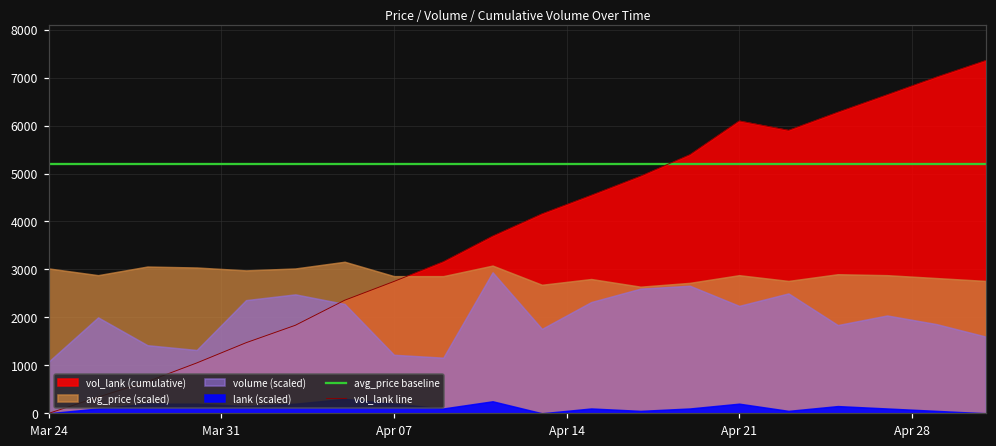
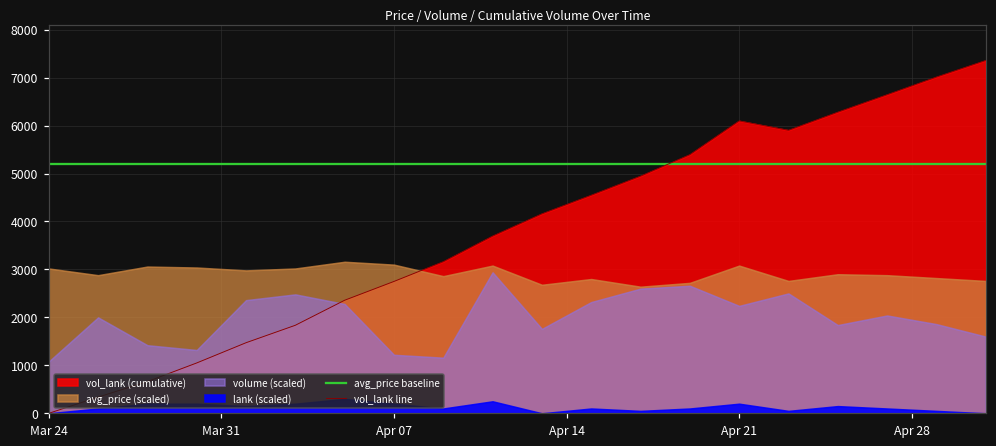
  {
    "avg_price baseline": {
      "Mar 24": 5200,
      "Apr 07": 5200,
      "Apr 21": 5200
    },
    "vol_lank (cumulative)": {
      "Apr 07": 2800,
      "Apr 21": 6100
    },
    "avg_price (scaled)": {
      "Mar 24": 3000,
-     "Apr 07": 2900,
-     "Apr 21": 2900
+     "Apr 07": 3100,
+     "Apr 21": 3100
    },
    "volume (scaled)": {
      "Mar 24": 1100,
      "Apr 07": 1200,
      "Apr 21": 2200
    },
    "lank (scaled)": {
      "Apr 21": 200
    }
  }
